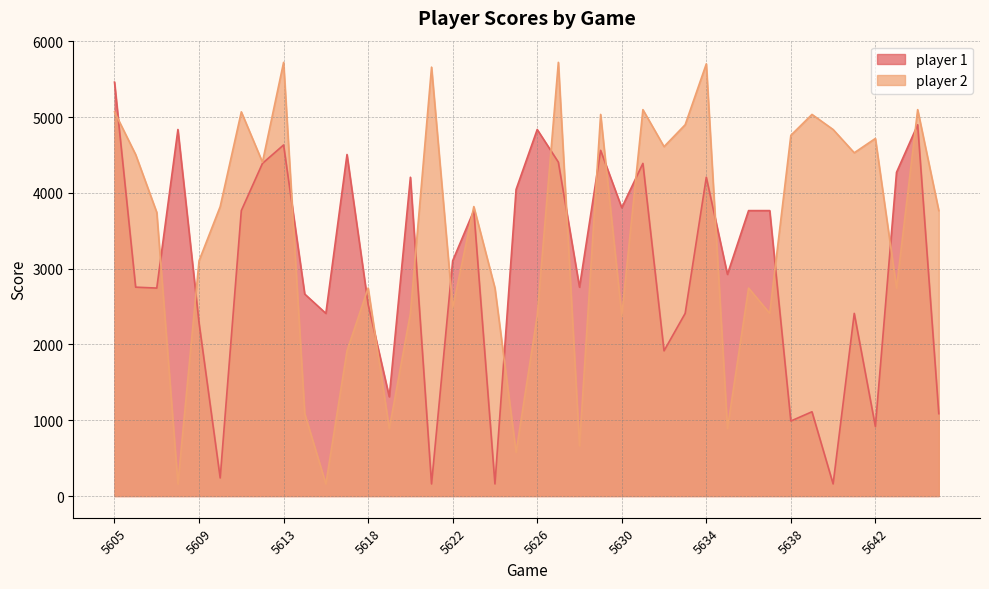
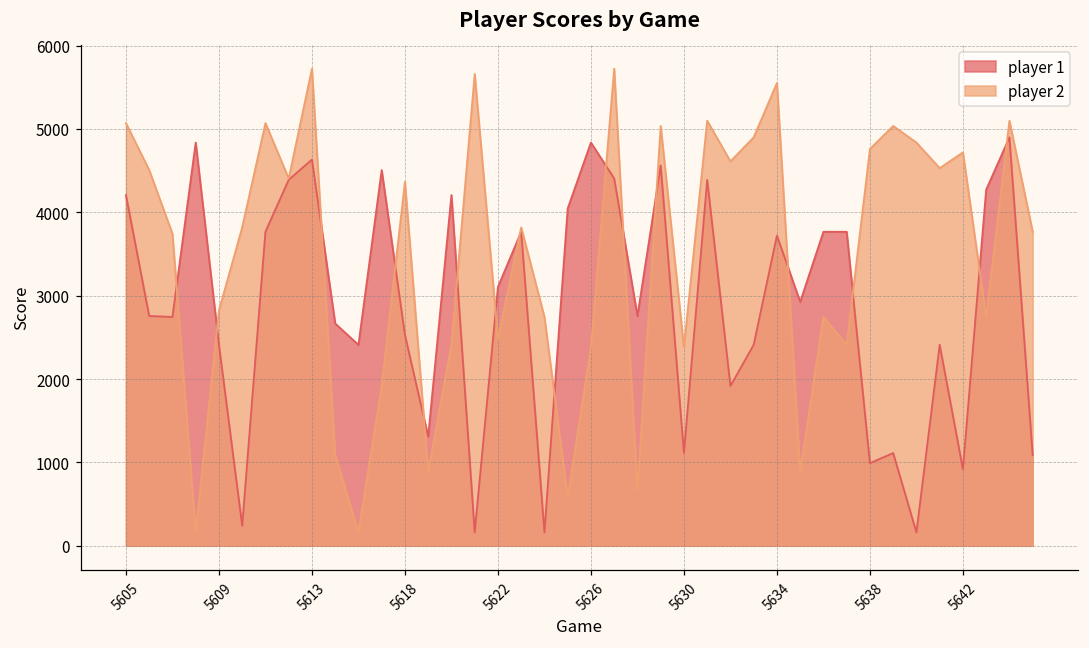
  {
    "player 1": {
-     "5605": 5500,
-     "5609": 2300,
+     "5605": 4200,
+     "5609": 2400,
      "5613": 4600,
      "5618": 2500,
      "5622": 3100,
      "5626": 4800,
-     "5630": 3800,
-     "5634": 4200,
+     "5630": 1100,
+     "5634": 3700,
      "5638": 1000,
      "5642": 900
    },
    "player 2": {
      "5605": 5100,
-     "5609": 3100,
+     "5609": 2800,
      "5613": 5700,
-     "5618": 2700,
+     "5618": 4400,
      "5622": 2500,
      "5626": 2400,
      "5630": 2400,
-     "5634": 5700,
+     "5634": 5600,
      "5638": 4800,
      "5642": 4700
    }
  }
